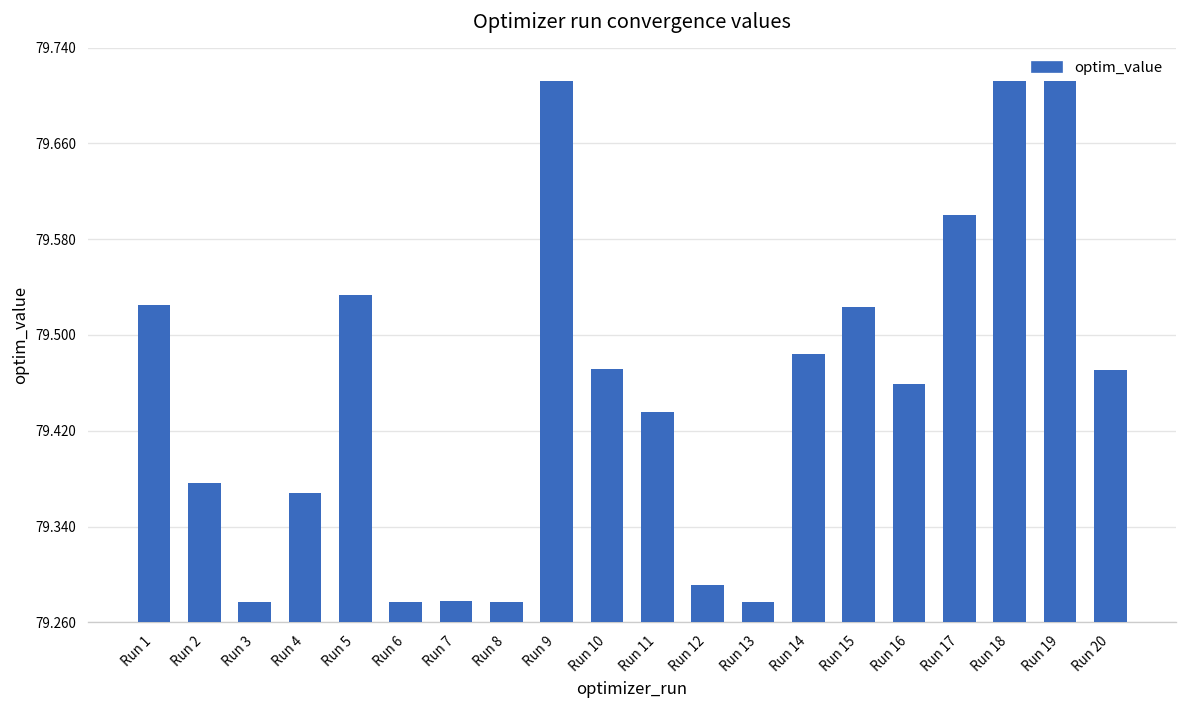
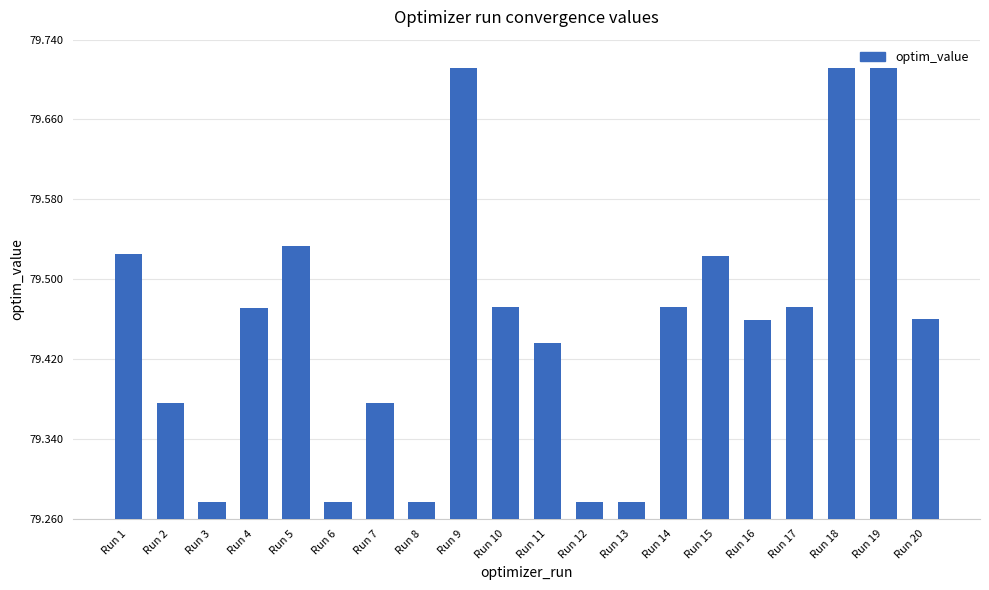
  {
    "Run 1": 79.53,
    "Run 2": 79.38,
    "Run 3": 79.28,
-   "Run 4": 79.37,
+   "Run 4": 79.47,
    "Run 5": 79.53,
    "Run 6": 79.28,
-   "Run 7": 79.28,
+   "Run 7": 79.38,
    "Run 8": 79.28,
    "Run 9": 79.71,
    "Run 10": 79.47,
    "Run 11": 79.44,
-   "Run 12": 79.29,
+   "Run 12": 79.28,
    "Run 13": 79.28,
-   "Run 14": 79.48,
+   "Run 14": 79.47,
    "Run 15": 79.52,
    "Run 16": 79.46,
-   "Run 17": 79.60,
+   "Run 17": 79.47,
    "Run 18": 79.71,
    "Run 19": 79.71,
-   "Run 20": 79.47
+   "Run 20": 79.46
  }
